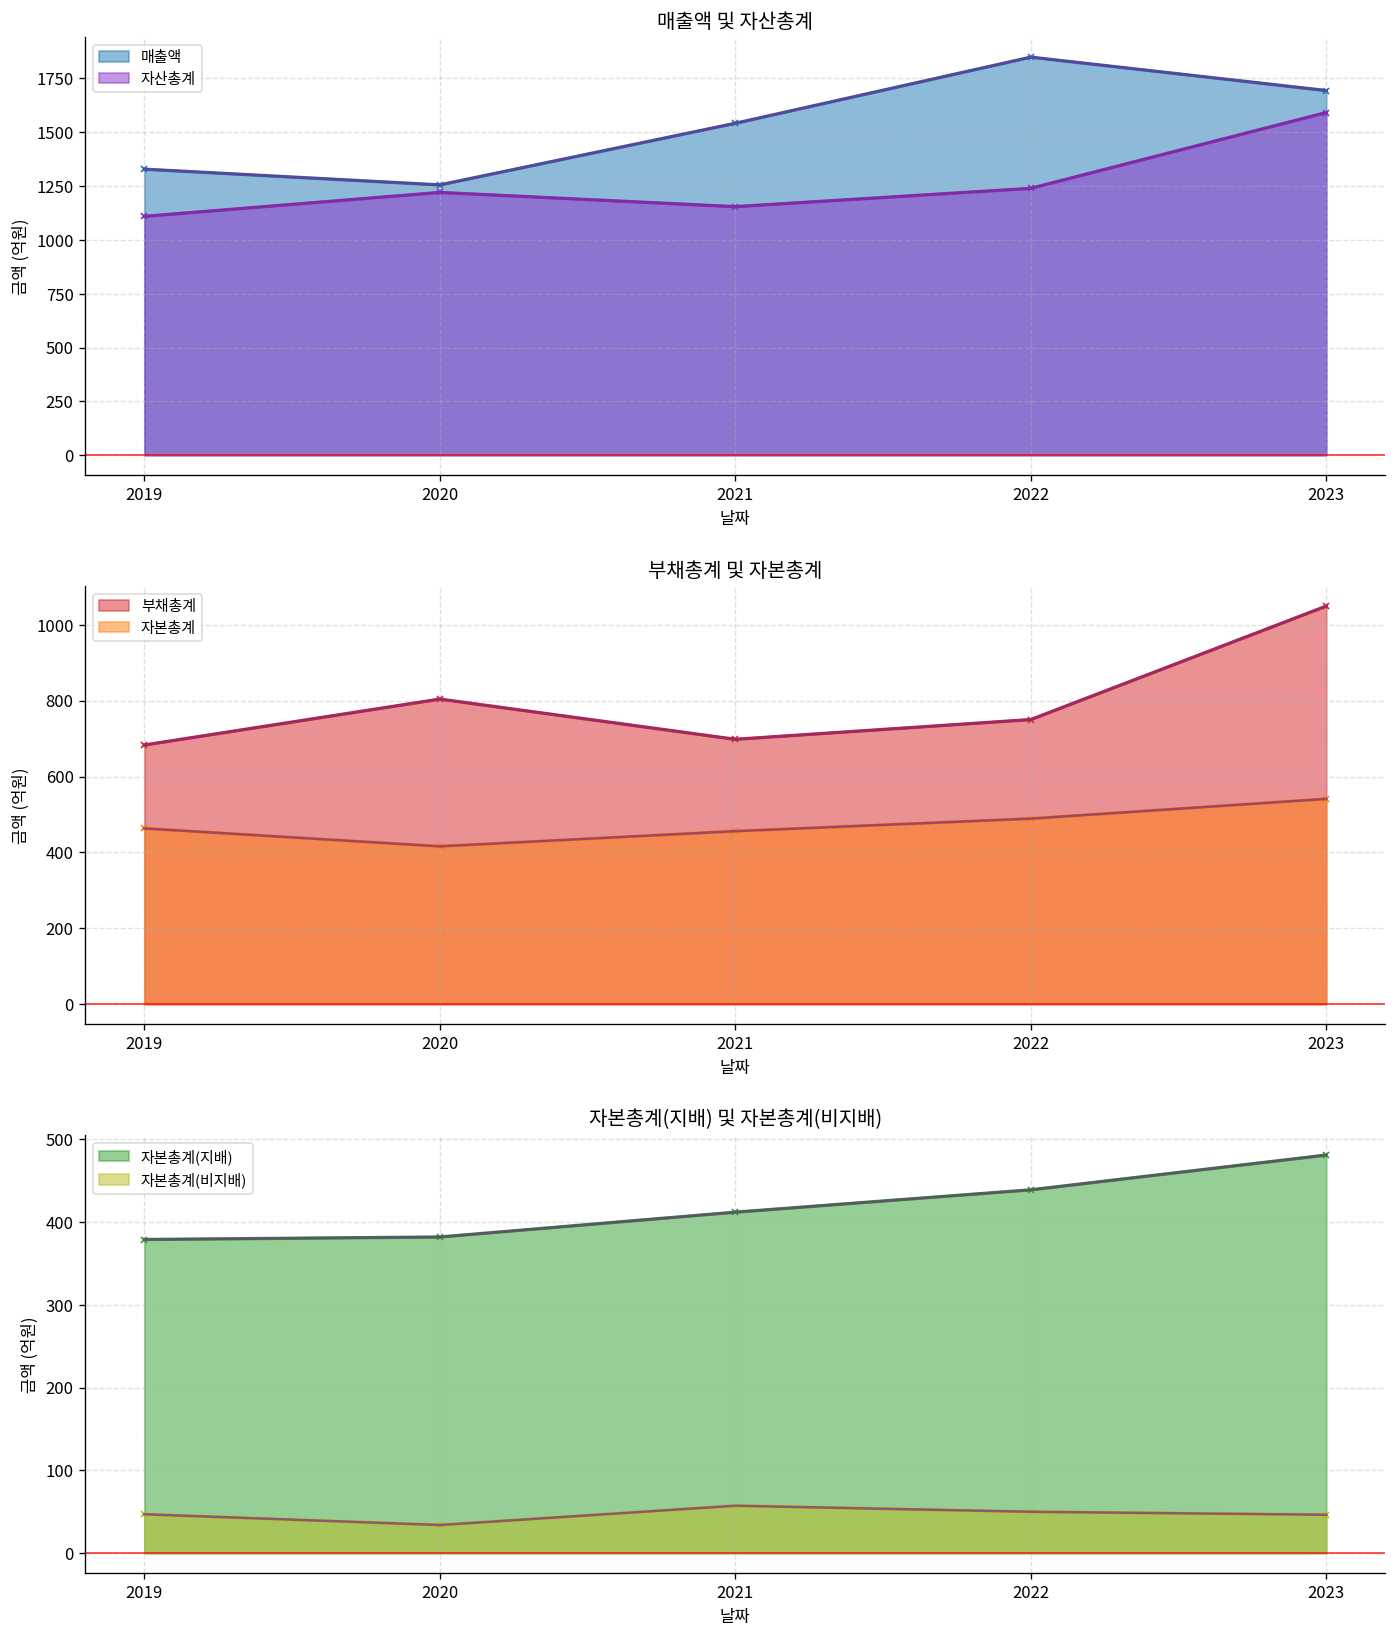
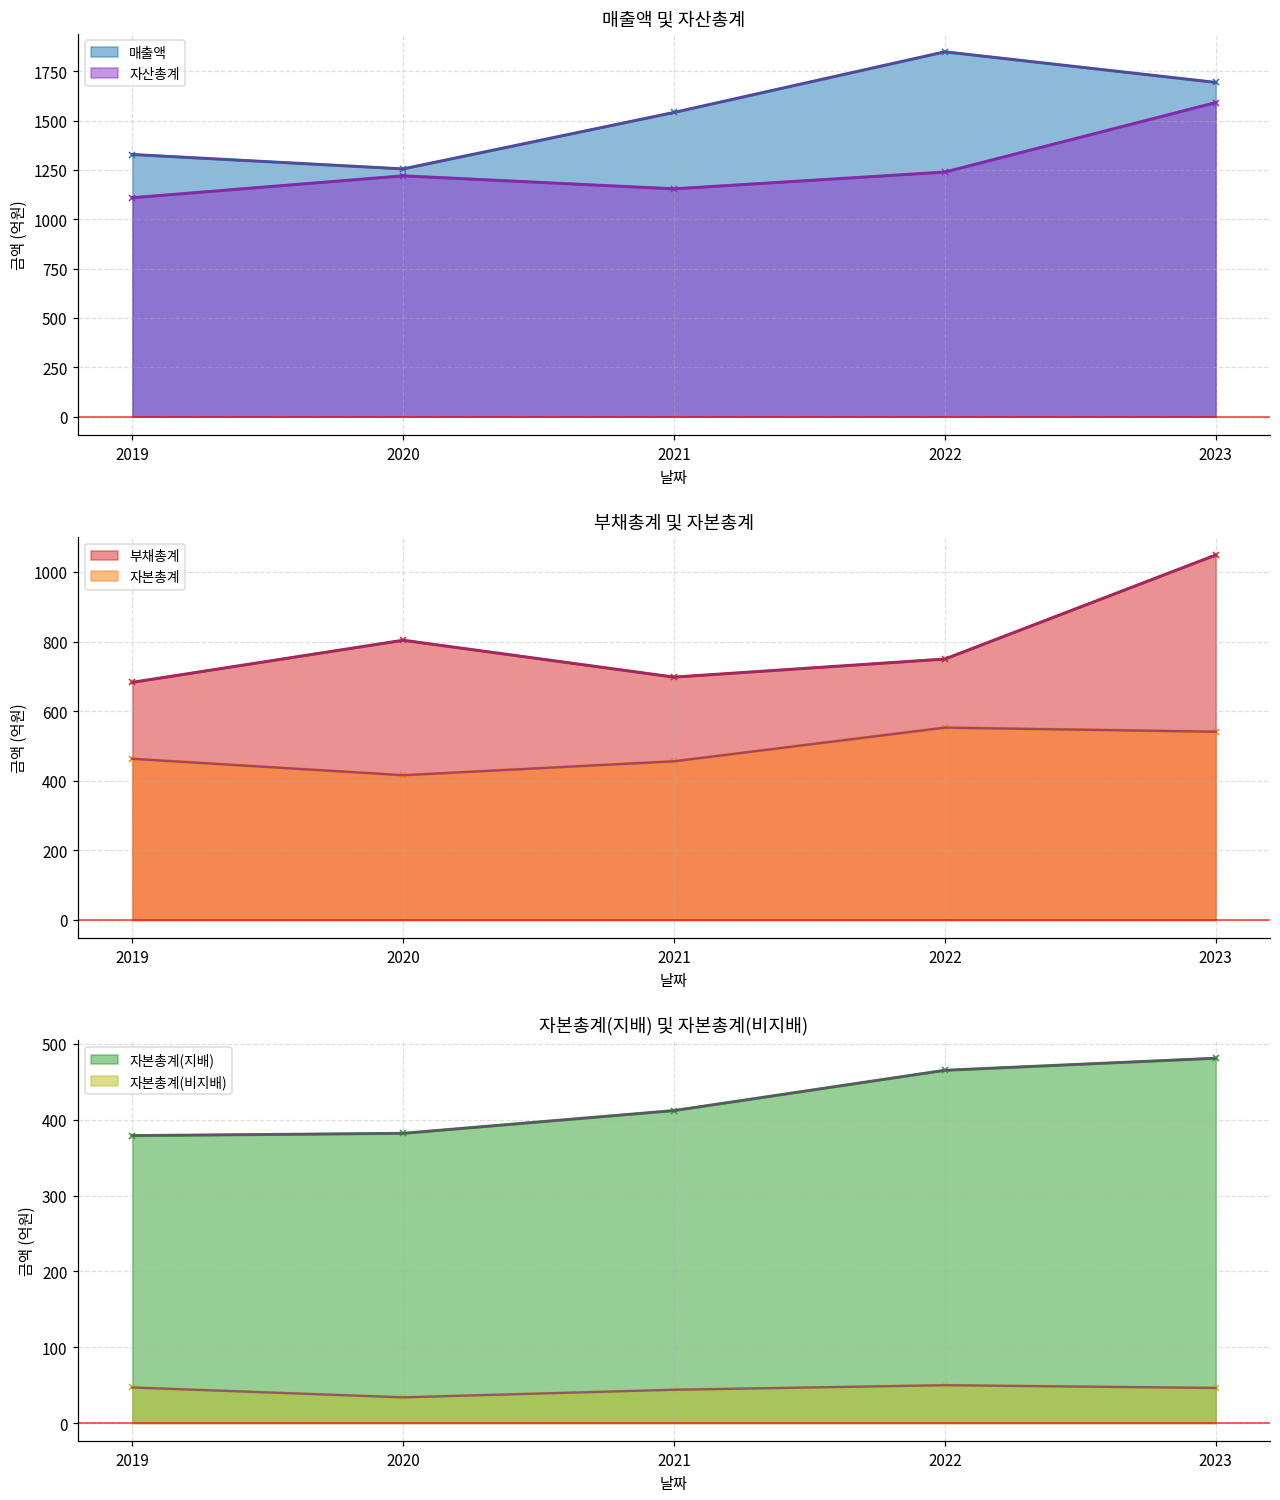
  {
    "매출액 및 자산총계": {
      "매출액": {
        "2019": 1330,
        "2020": 1260,
        "2021": 1540,
        "2022": 1850,
        "2023": 1690
      },
      "자산총계": {
        "2019": 1110,
        "2020": 1220,
        "2021": 1150,
        "2022": 1240,
        "2023": 1590
      }
    },
    "부채총계 및 자본총계": {
      "부채총계": {
        "2019": 680,
        "2020": 800,
        "2021": 700,
        "2022": 750,
        "2023": 1050
      },
      "자본총계": {
        "2019": 460,
        "2020": 420,
        "2021": 460,
-       "2022": 490,
+       "2022": 550,
        "2023": 540
      }
    },
    "자본총계(지배) 및 자본총계(비지배)": {
      "자본총계(지배)": {
        "2019": 380,
        "2020": 380,
        "2021": 410,
-       "2022": 440,
+       "2022": 470,
        "2023": 480
      },
      "자본총계(비지배)": {
        "2019": 50,
        "2020": 30,
-       "2021": 60,
+       "2021": 40,
        "2022": 50,
        "2023": 50
      }
    }
  }
